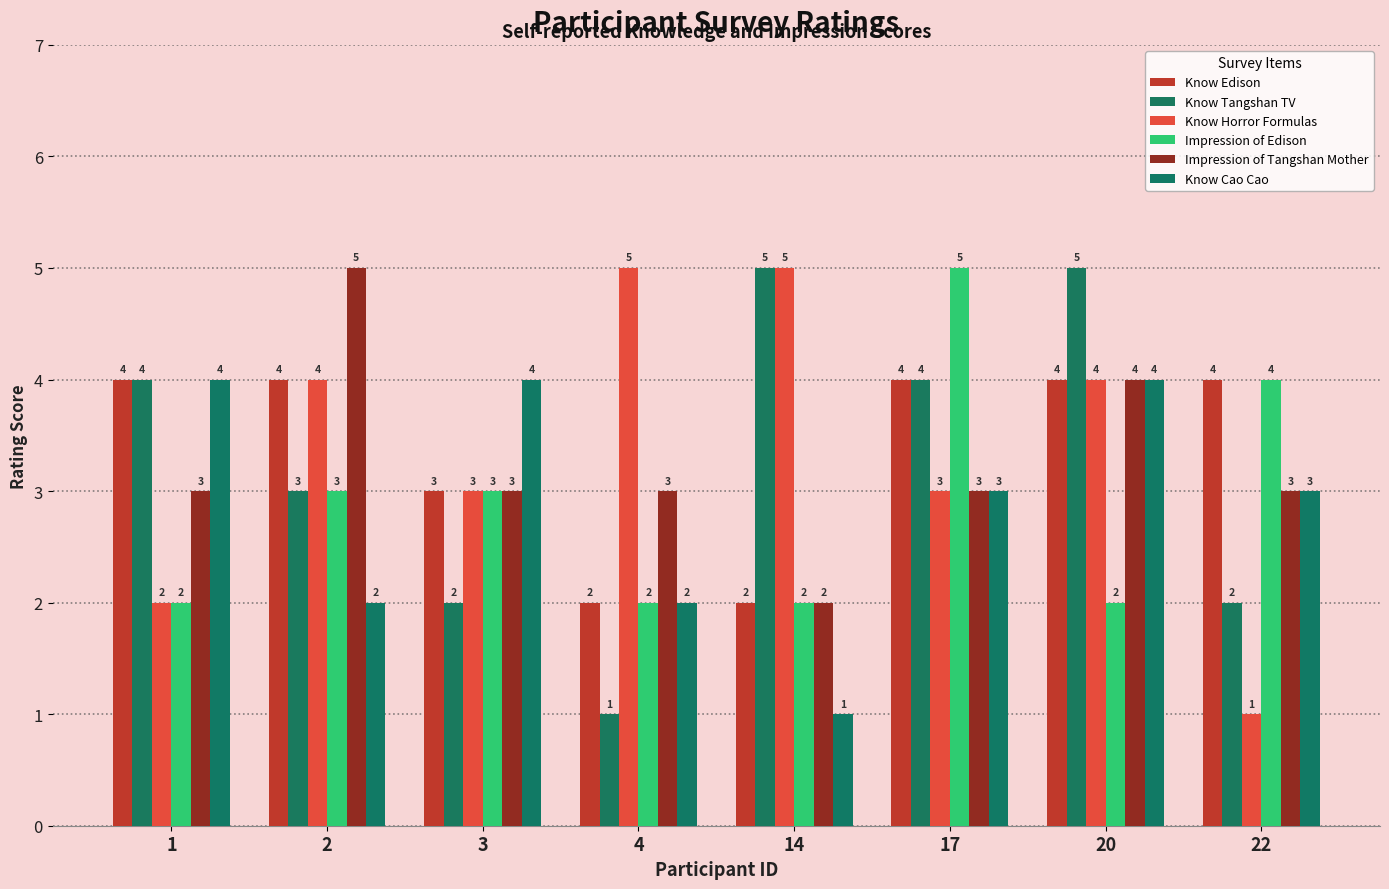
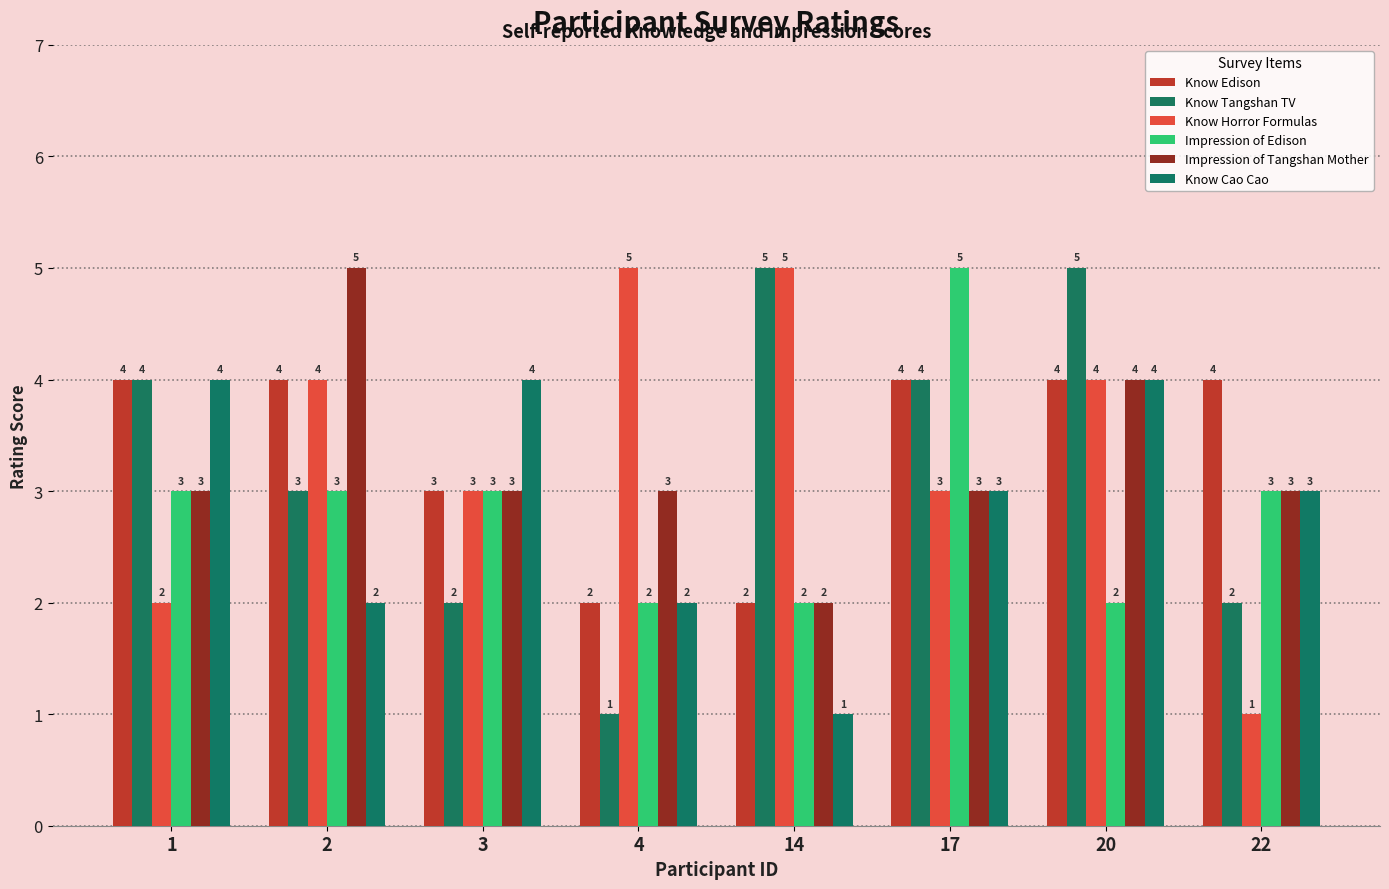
  {
    "Impression of Edison": {
-     "1": 2,
+     "1": 3,
      "2": 3,
      "3": 3,
      "4": 2,
      "14": 2,
      "17": 5,
      "20": 2,
-     "22": 4
+     "22": 3
    }
  }
